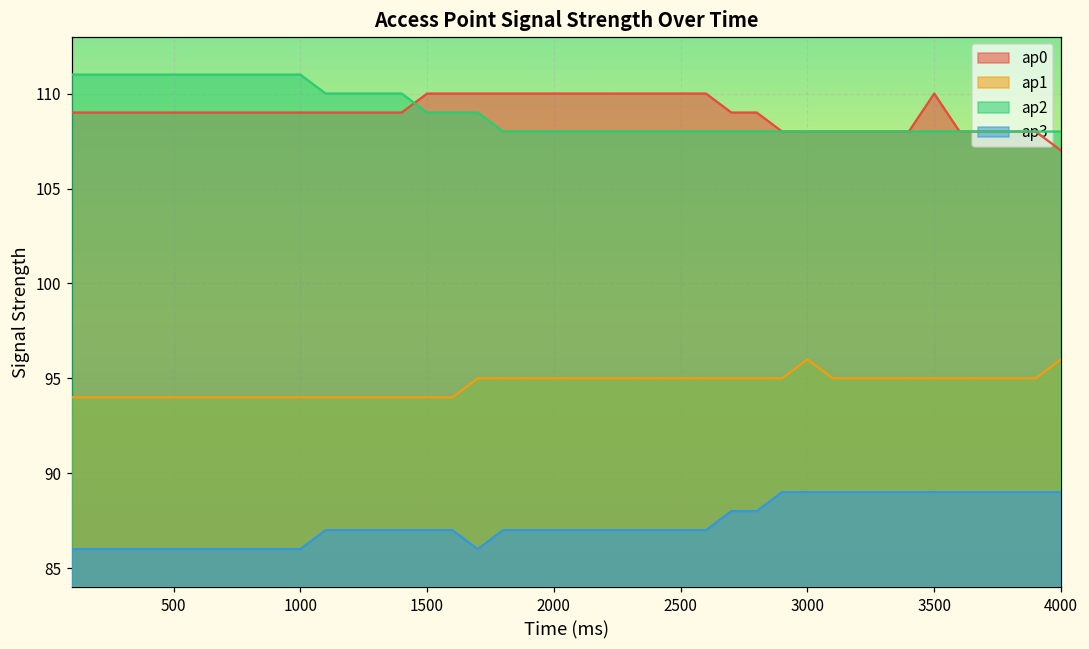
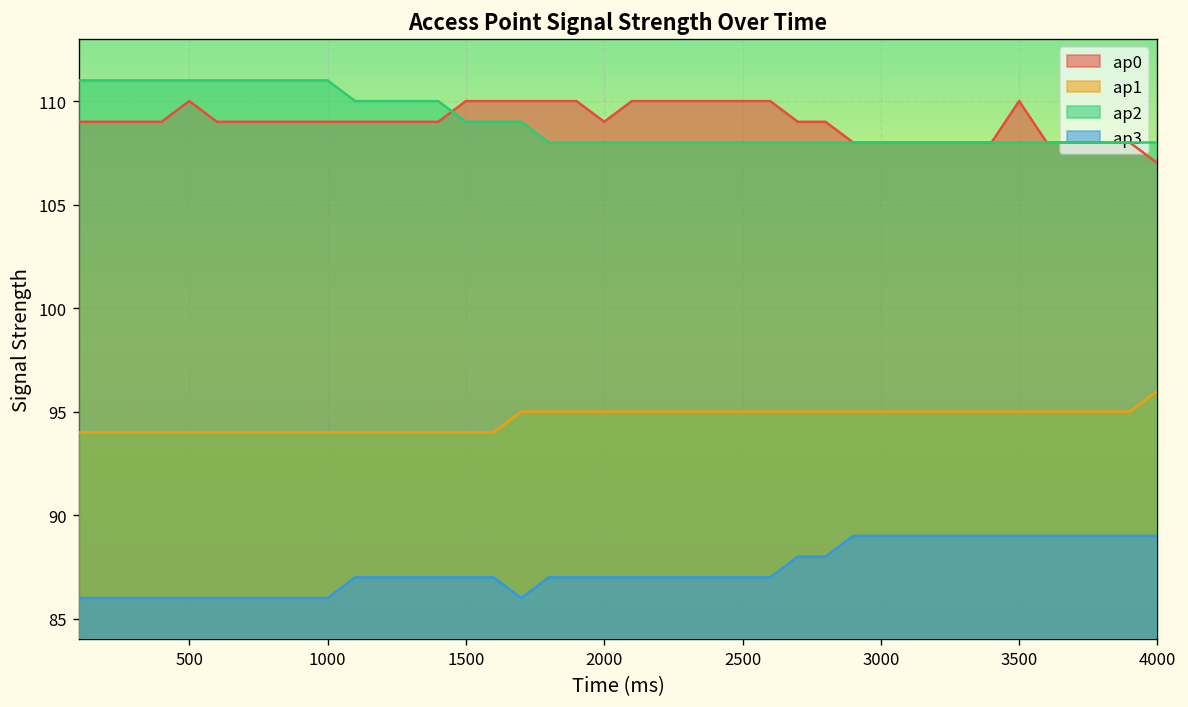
  {
    "ap0": {
-     "500": 109,
+     "500": 110,
      "1000": 109,
      "1500": 110,
-     "2000": 110,
+     "2000": 109,
      "2500": 110,
      "3500": 110,
      "4000": 107
    },
    "ap1": {
      "500": 94,
      "1000": 94,
      "1500": 94,
      "2000": 95,
      "2500": 95,
-     "3000": 96,
+     "3000": 95,
      "3500": 95,
      "4000": 96
    },
    "ap2": {
      "500": 111,
      "1000": 111,
      "1500": 109,
      "2000": 108,
      "2500": 108,
      "3500": 108,
      "4000": 108
    },
    "ap3": {
      "500": 86,
      "1000": 86,
      "1500": 87,
      "2000": 87,
      "2500": 87,
      "3000": 89,
      "3500": 89,
      "4000": 89
    }
  }
